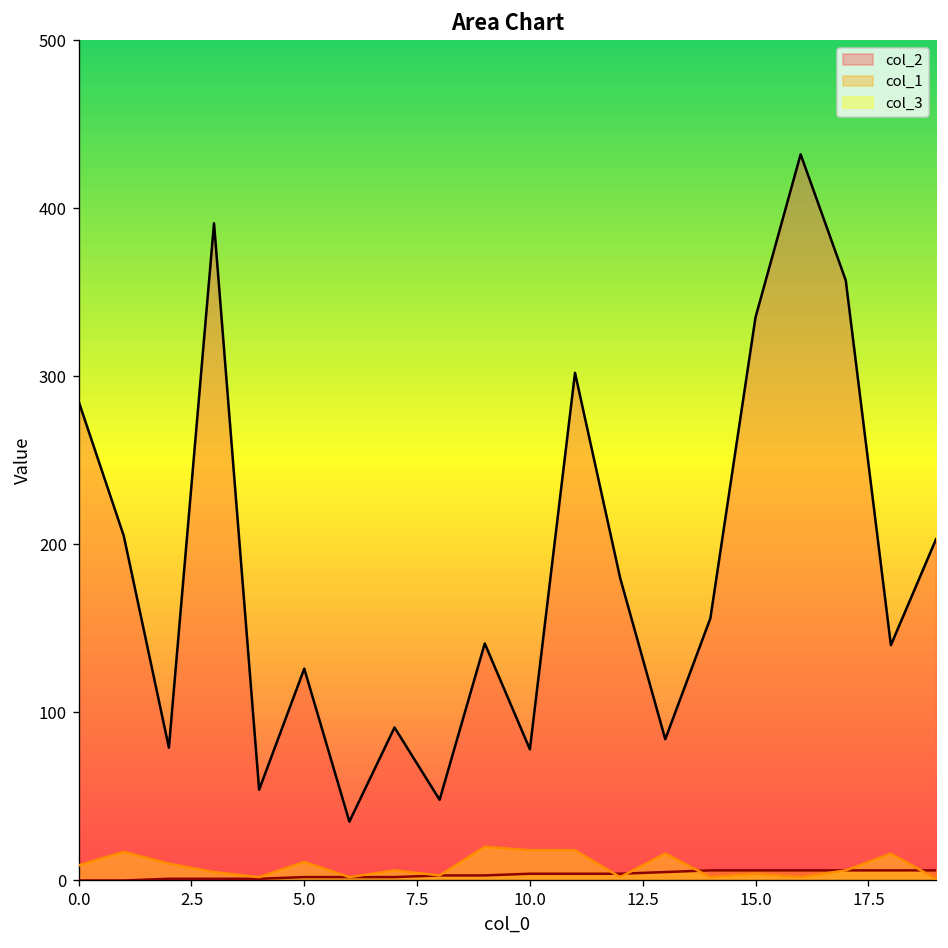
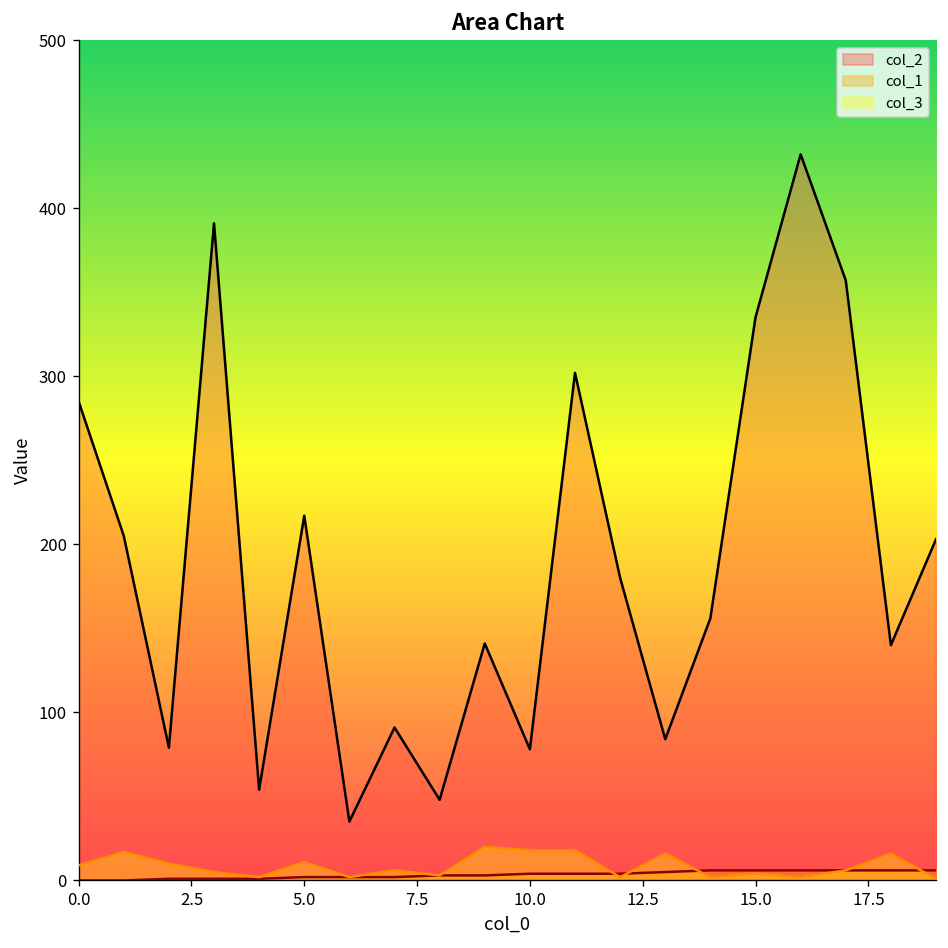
  {
    "col_2": {
      "0.0": 285,
-     "5.0": 126,
+     "5.0": 217,
      "10.0": 78,
      "15.0": 335
    }
  }
